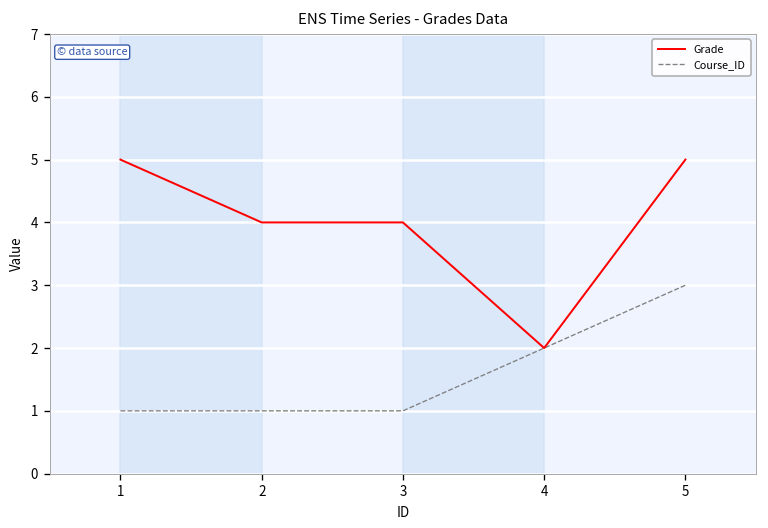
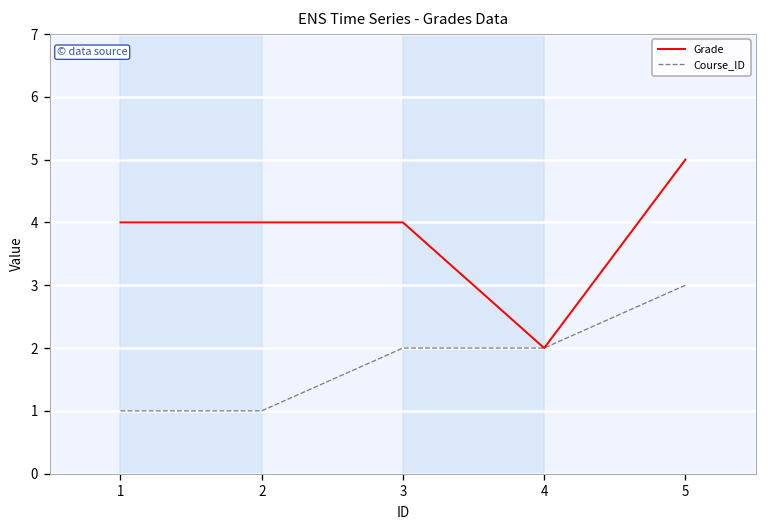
  {
    "Grade": {
-     "1": 5,
+     "1": 4,
      "2": 4,
      "3": 4,
      "5": 5
    },
    "Course_ID": {
      "1": 1,
      "2": 1,
-     "3": 1,
+     "3": 2,
      "5": 3
    }
  }
